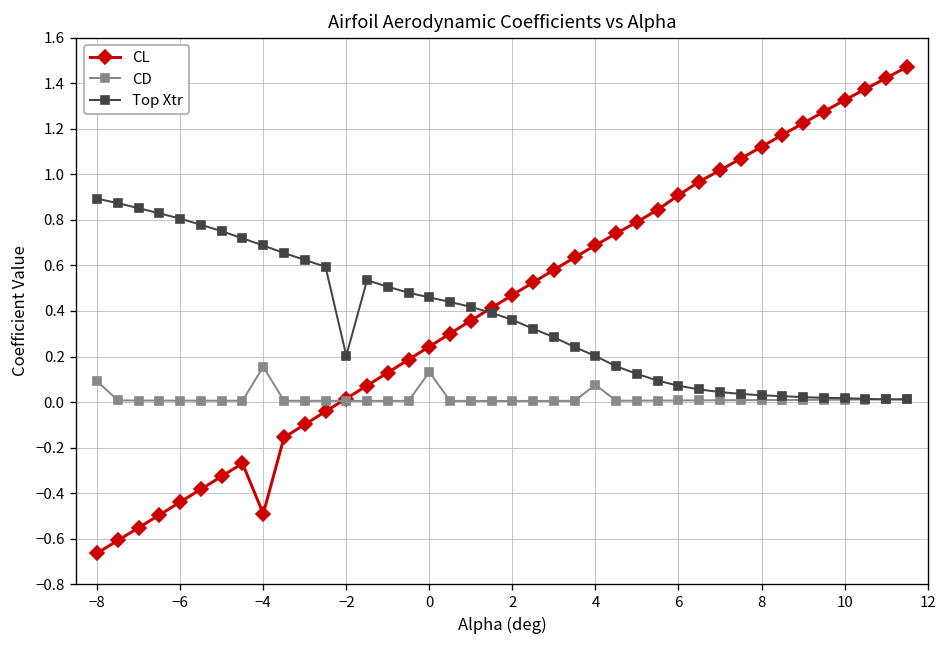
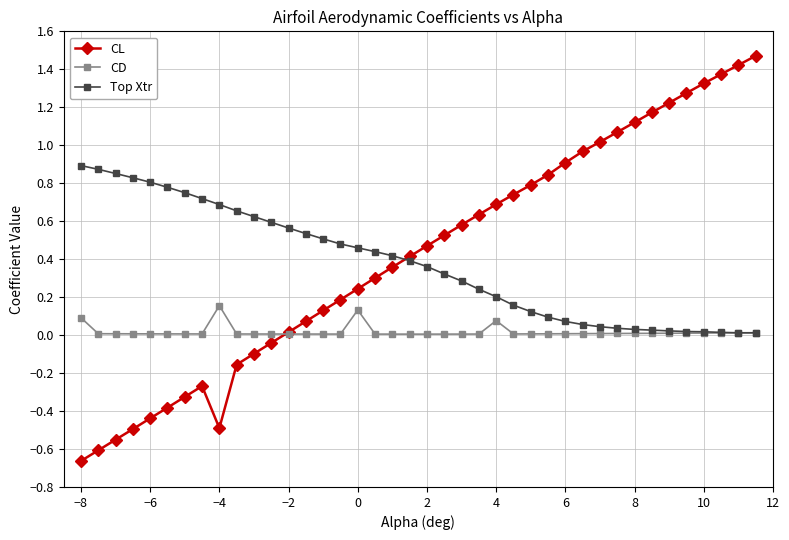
  {
    "CL": {
      "−8": -0.66,
      "−6": -0.44,
      "−4": -0.49,
      "0": 0.24,
      "2": 0.47,
      "4": 0.69,
      "6": 0.91,
      "8": 1.12,
      "10": 1.33
    },
    "CD": {
      "−8": 0.09,
      "−6": 0.01,
      "−4": 0.16,
      "0": 0.13,
      "2": 0.01,
      "4": 0.08,
      "6": 0.01,
      "8": 0.01
    },
    "Top Xtr": {
      "−8": 0.89,
      "−6": 0.81,
      "−4": 0.69,
-     "−2": 0.20,
+     "−2": 0.56,
      "0": 0.46,
      "2": 0.36,
      "4": 0.20,
      "6": 0.07,
      "8": 0.03
    }
  }
